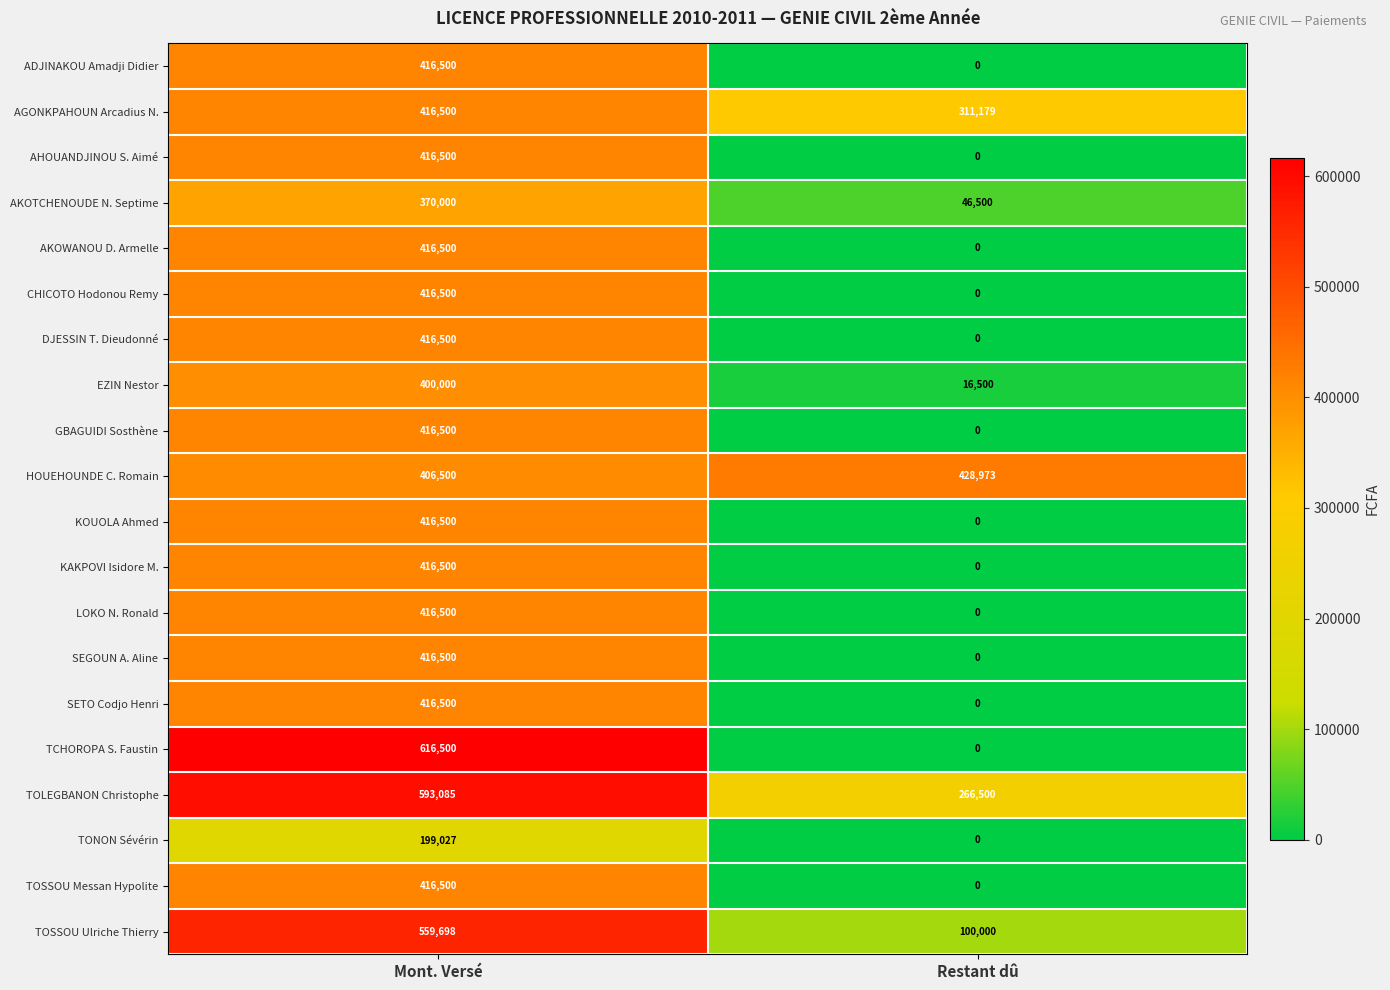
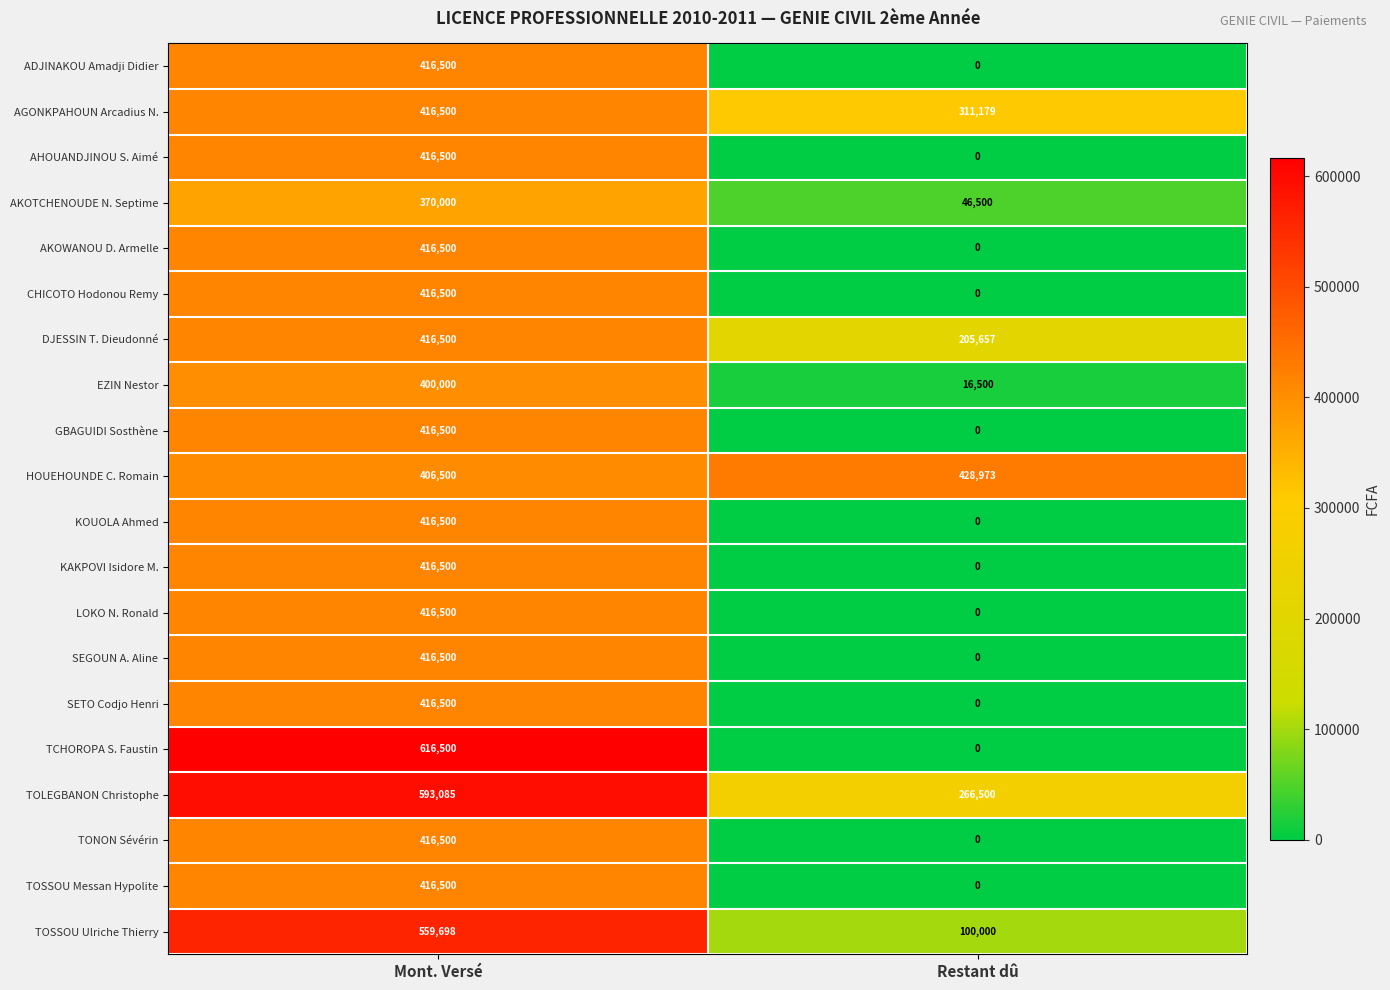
  {
    "ADJINAKOU Amadji Didier": {
      "Mont. Versé": "416,500",
      "Restant dû": "0"
    },
    "AGONKPAHOUN Arcadius N.": {
      "Mont. Versé": "416,500",
      "Restant dû": "311,179"
    },
    "AHOUANDJINOU S. Aimé": {
      "Mont. Versé": "416,500",
      "Restant dû": "0"
    },
    "AKOTCHENOUDE N. Septime": {
      "Mont. Versé": "370,000",
      "Restant dû": "46,500"
    },
    "AKOWANOU D. Armelle": {
      "Mont. Versé": "416,500",
      "Restant dû": "0"
    },
    "CHICOTO Hodonou Remy": {
      "Mont. Versé": "416,500",
      "Restant dû": "0"
    },
    "DJESSIN T. Dieudonné": {
      "Mont. Versé": "416,500",
-     "Restant dû": "0"
+     "Restant dû": "205,657"
    },
    "EZIN Nestor": {
      "Mont. Versé": "400,000",
      "Restant dû": "16,500"
    },
    "GBAGUIDI Sosthène": {
      "Mont. Versé": "416,500",
      "Restant dû": "0"
    },
    "HOUEHOUNDE C. Romain": {
      "Mont. Versé": "406,500",
      "Restant dû": "428,973"
    },
    "KOUOLA Ahmed": {
      "Mont. Versé": "416,500",
      "Restant dû": "0"
    },
    "KAKPOVI Isidore M.": {
      "Mont. Versé": "416,500",
      "Restant dû": "0"
    },
    "LOKO N. Ronald": {
      "Mont. Versé": "416,500",
      "Restant dû": "0"
    },
    "SEGOUN A. Aline": {
      "Mont. Versé": "416,500",
      "Restant dû": "0"
    },
    "SETO Codjo Henri": {
      "Mont. Versé": "416,500",
      "Restant dû": "0"
    },
    "TCHOROPA S. Faustin": {
      "Mont. Versé": "616,500",
      "Restant dû": "0"
    },
    "TOLEGBANON Christophe": {
      "Mont. Versé": "593,085",
      "Restant dû": "266,500"
    },
    "TONON Sévérin": {
-     "Mont. Versé": "199,027",
+     "Mont. Versé": "416,500",
      "Restant dû": "0"
    },
    "TOSSOU Messan Hypolite": {
      "Mont. Versé": "416,500",
      "Restant dû": "0"
    },
    "TOSSOU Ulriche Thierry": {
      "Mont. Versé": "559,698",
      "Restant dû": "100,000"
    }
  }
